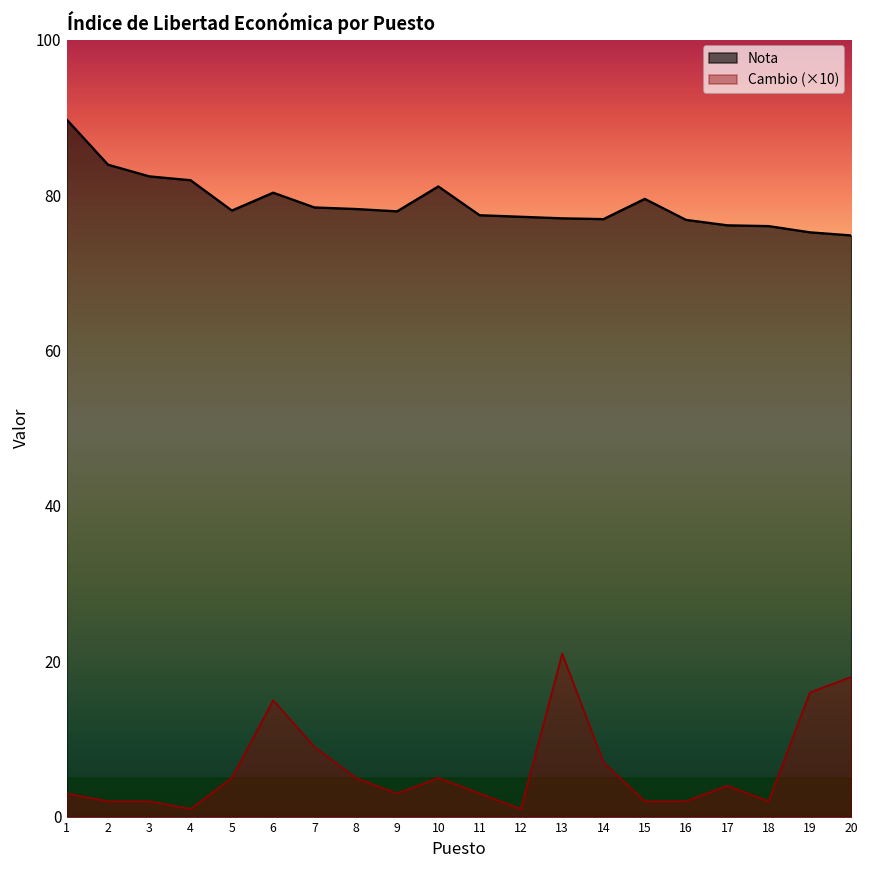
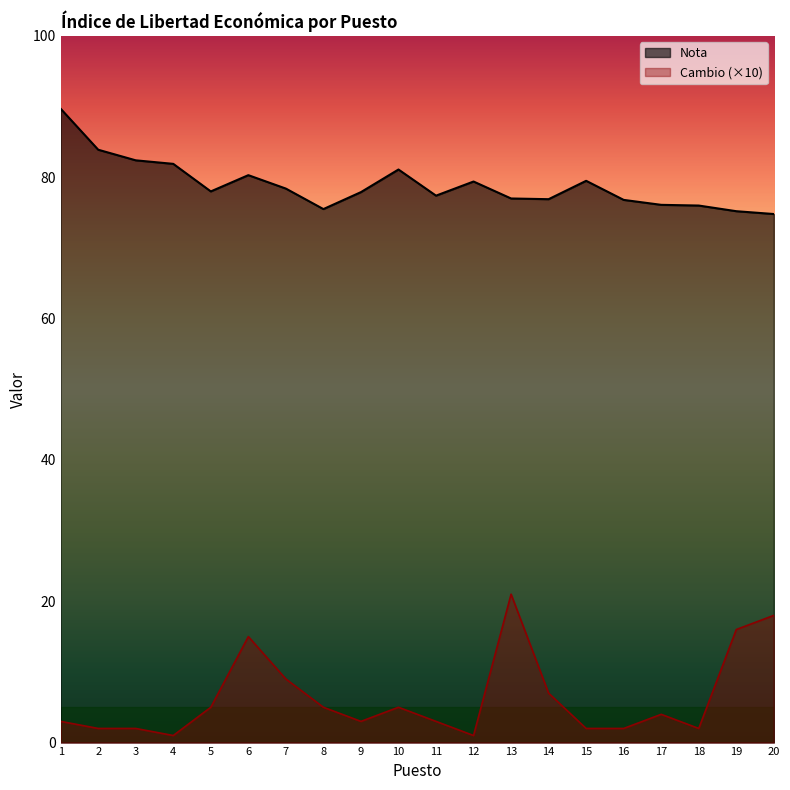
  {
    "Nota": {
      "1": 90,
      "2": 84,
      "3": 82,
      "4": 82,
      "5": 78,
      "6": 80,
      "7": 78,
-     "8": 78,
+     "8": 76,
      "9": 78,
      "10": 81,
      "11": 77,
-     "12": 77,
+     "12": 79,
      "13": 77,
      "14": 77,
      "15": 80,
      "16": 77,
      "17": 76,
      "18": 76,
      "19": 75,
      "20": 75
    },
    "Cambio (×10)": {
      "6": 15,
      "7": 9,
      "13": 21,
      "14": 7,
      "19": 16,
      "20": 18
    }
  }
